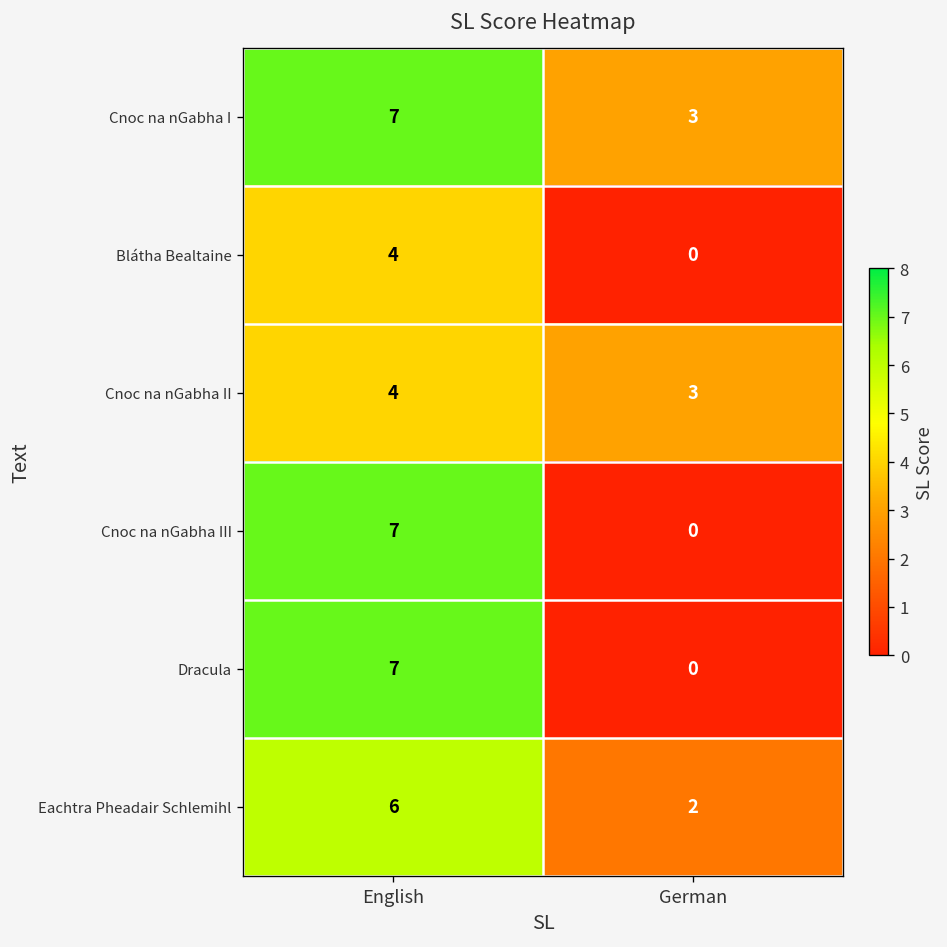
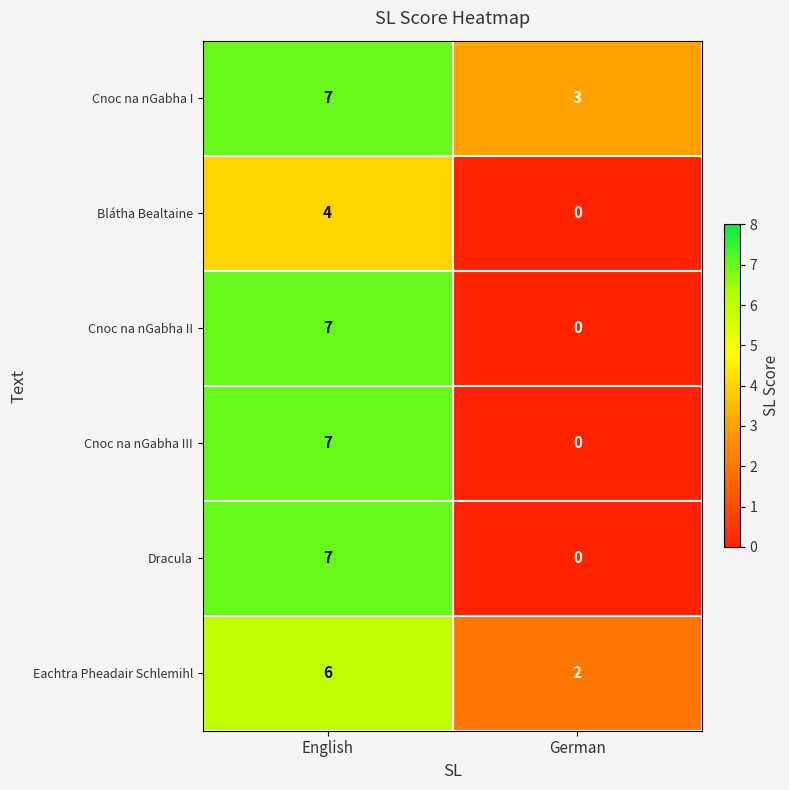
  {
    "Cnoc na nGabha I": {
      "English": 7,
      "German": 3
    },
    "Blátha Bealtaine": {
      "English": 4,
      "German": 0
    },
    "Cnoc na nGabha II": {
-     "English": 4,
-     "German": 3
+     "English": 7,
+     "German": 0
    },
    "Cnoc na nGabha III": {
      "English": 7,
      "German": 0
    },
    "Dracula": {
      "English": 7,
      "German": 0
    },
    "Eachtra Pheadair Schlemihl": {
      "English": 6,
      "German": 2
    }
  }
